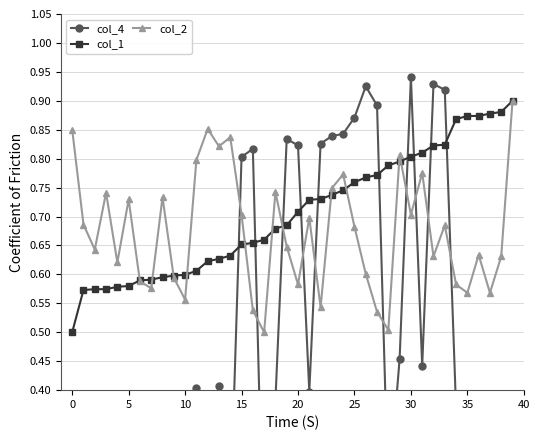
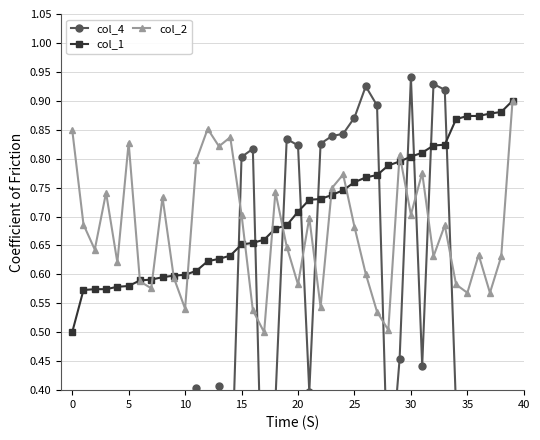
  {
    "col_2": {
      "0": 0.85,
-     "5": 0.73,
-     "10": 0.56,
+     "5": 0.83,
+     "10": 0.54,
      "15": 0.70,
      "20": 0.58,
      "25": 0.68,
      "30": 0.70,
      "35": 0.57
    }
  }
